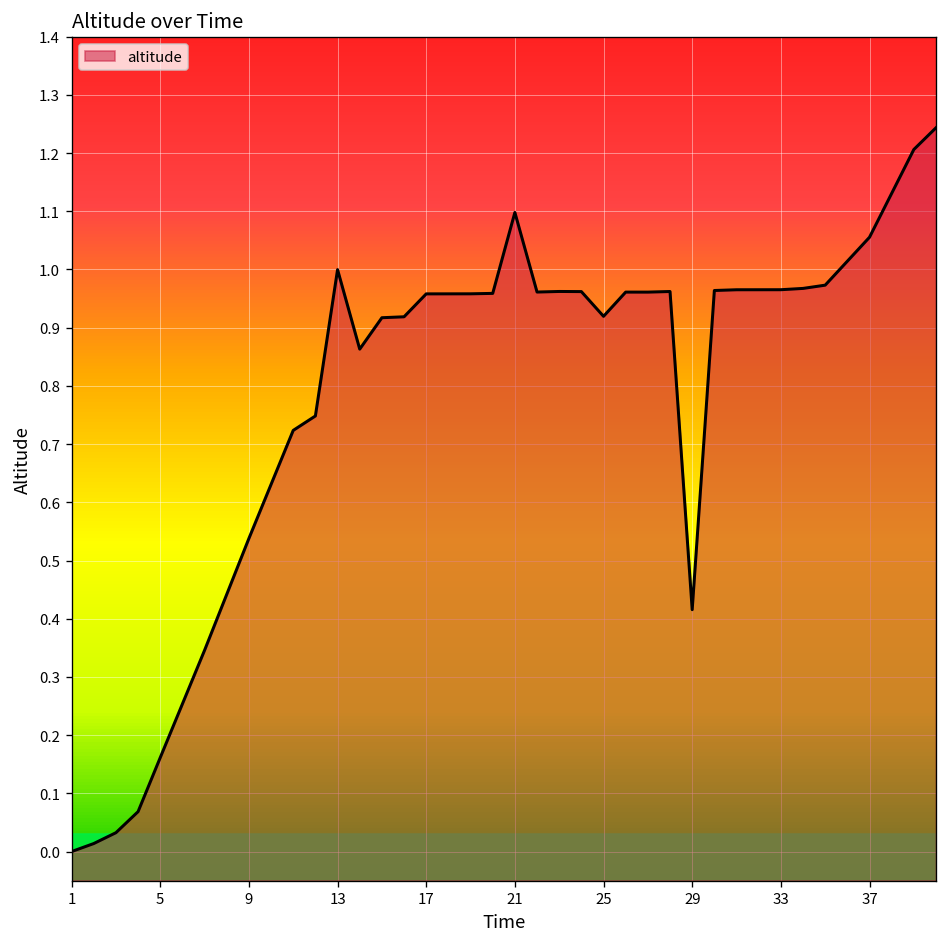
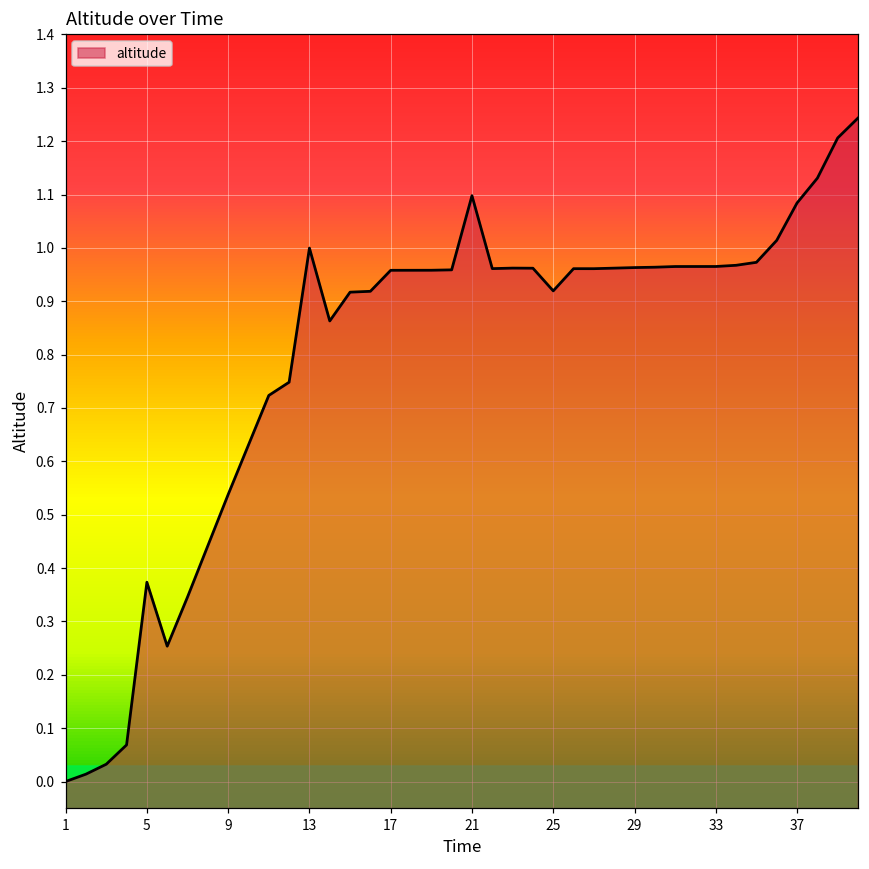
  {
-   "5": 0.16,
+   "5": 0.37,
    "9": 0.54,
    "13": 1.00,
    "17": 0.96,
    "21": 1.10,
    "25": 0.92,
-   "29": 0.42,
+   "29": 0.96,
    "33": 0.97,
-   "37": 1.06
+   "37": 1.08
  }
